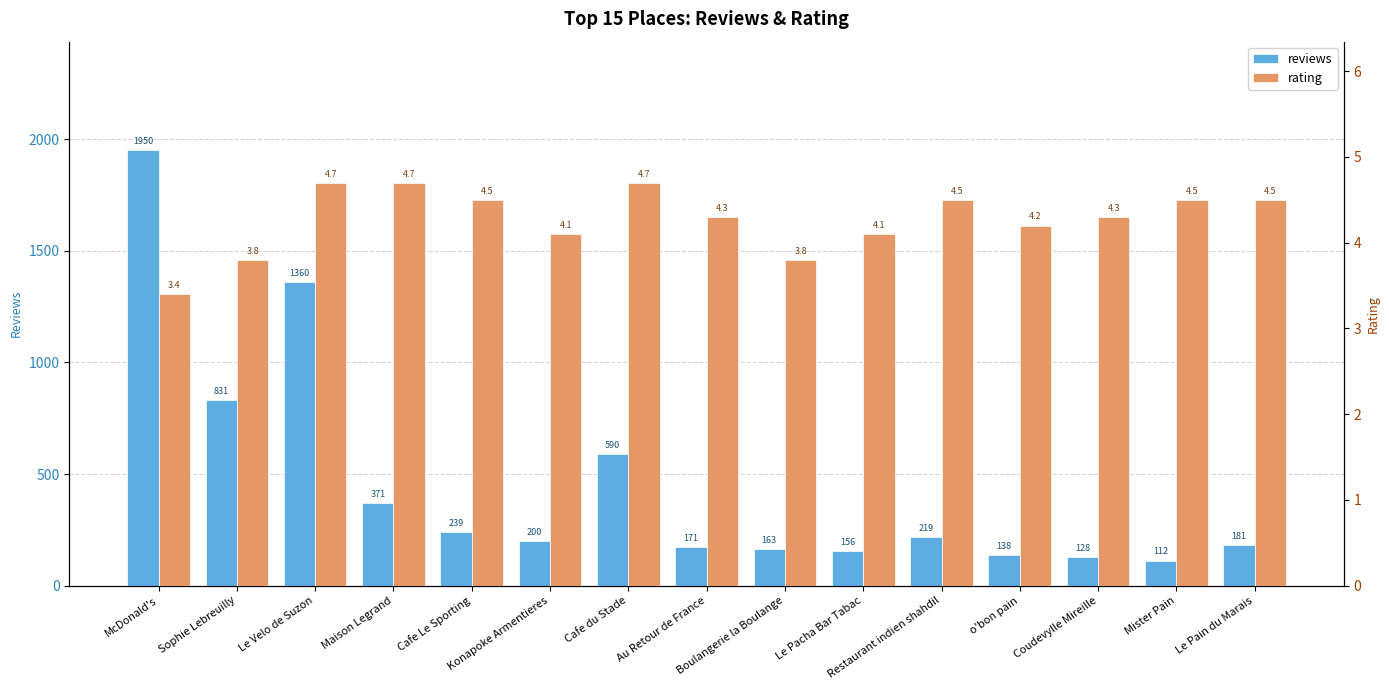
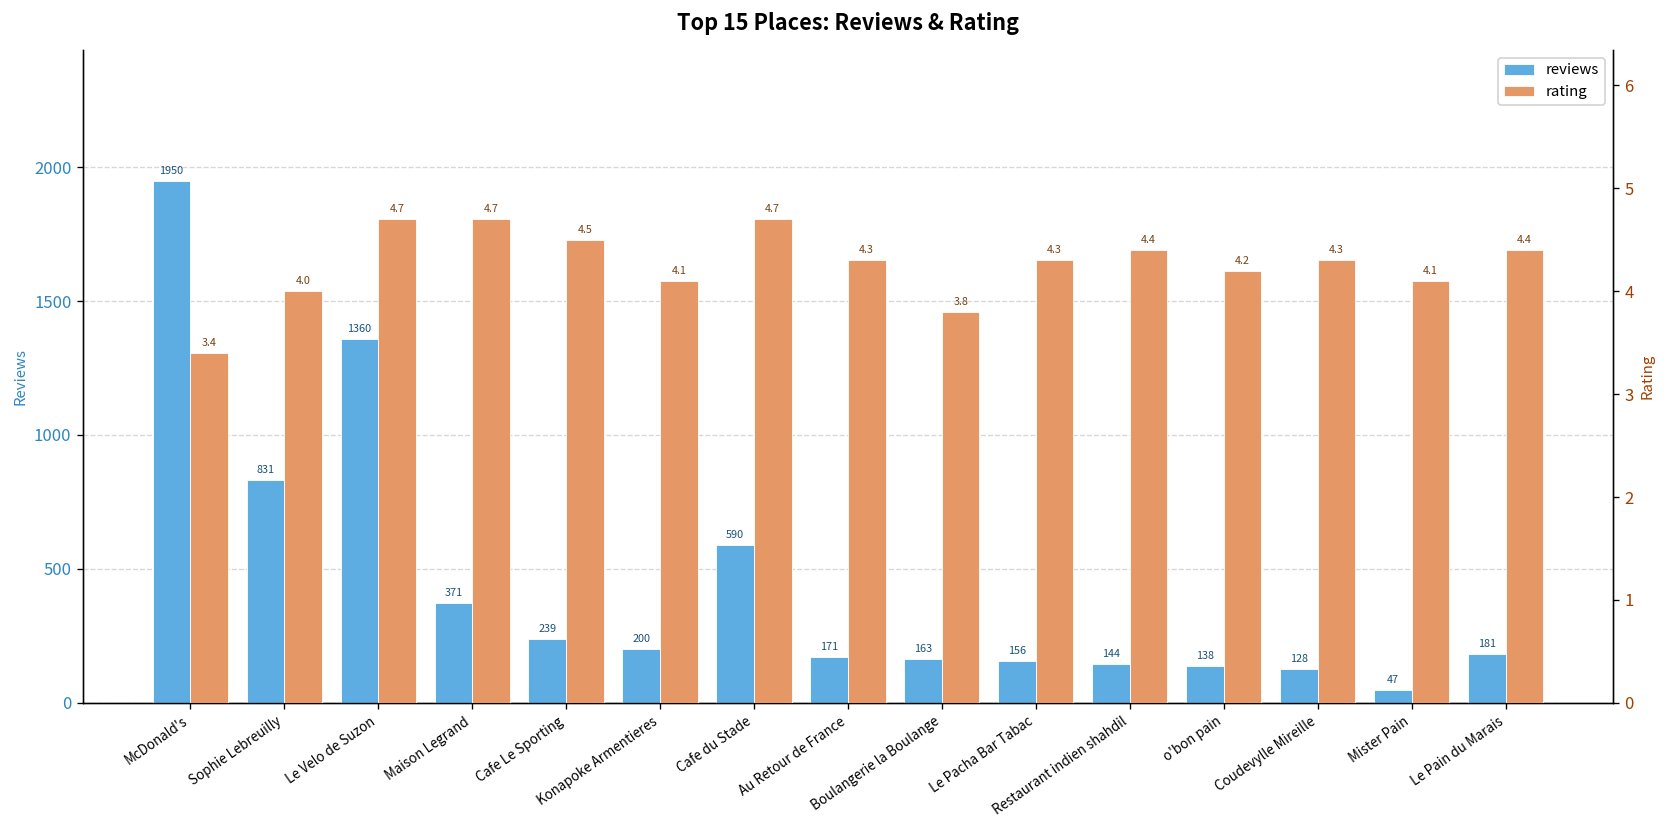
  {
    "reviews": {
      "McDonald's": 1950,
      "Sophie Lebreuilly": 831,
      "Le Velo de Suzon": 1360,
      "Maison Legrand": 371,
      "Cafe Le Sporting": 239,
      "Konapoke Armentieres": 200,
      "Cafe du Stade": 590,
      "Au Retour de France": 171,
      "Boulangerie la Boulange": 163,
      "Le Pacha Bar Tabac": 156,
-     "Restaurant indien shahdil": 219,
+     "Restaurant indien shahdil": 144,
      "o'bon pain": 138,
      "Coudevylle Mireille": 128,
-     "Mister Pain": 112,
+     "Mister Pain": 47,
      "Le Pain du Marais": 181
    },
    "rating": {
      "McDonald's": 3.4,
-     "Sophie Lebreuilly": 3.8,
+     "Sophie Lebreuilly": 4.0,
      "Le Velo de Suzon": 4.7,
      "Maison Legrand": 4.7,
      "Cafe Le Sporting": 4.5,
      "Konapoke Armentieres": 4.1,
      "Cafe du Stade": 4.7,
      "Au Retour de France": 4.3,
      "Boulangerie la Boulange": 3.8,
-     "Le Pacha Bar Tabac": 4.1,
-     "Restaurant indien shahdil": 4.5,
+     "Le Pacha Bar Tabac": 4.3,
+     "Restaurant indien shahdil": 4.4,
      "o'bon pain": 4.2,
      "Coudevylle Mireille": 4.3,
-     "Mister Pain": 4.5,
-     "Le Pain du Marais": 4.5
+     "Mister Pain": 4.1,
+     "Le Pain du Marais": 4.4
    }
  }
